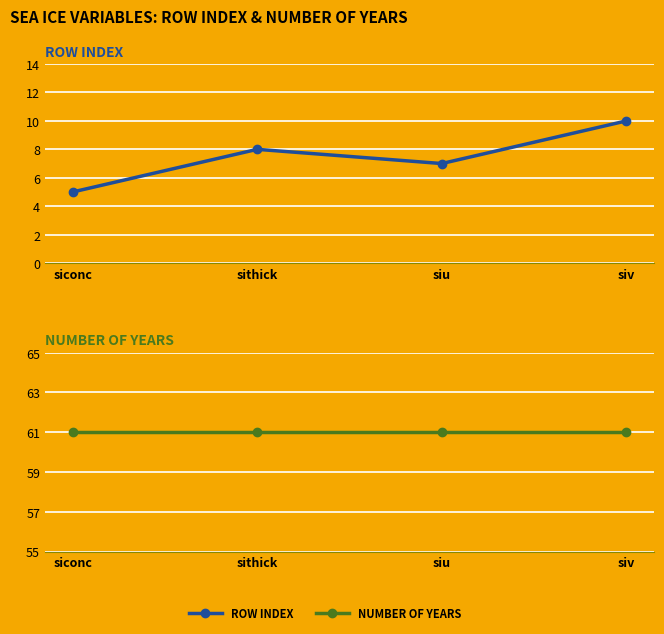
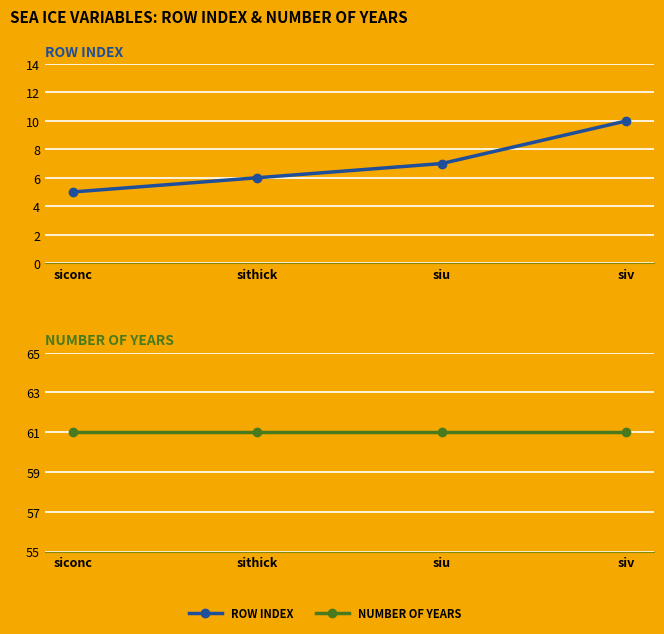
  {
    "ROW INDEX": {
      "siconc": 5,
-     "sithick": 8,
+     "sithick": 6,
      "siu": 7,
      "siv": 10
    },
    "NUMBER OF YEARS": {
      "siconc": 61.0,
      "sithick": 61.0,
      "siu": 61.0,
      "siv": 61.0
    }
  }
